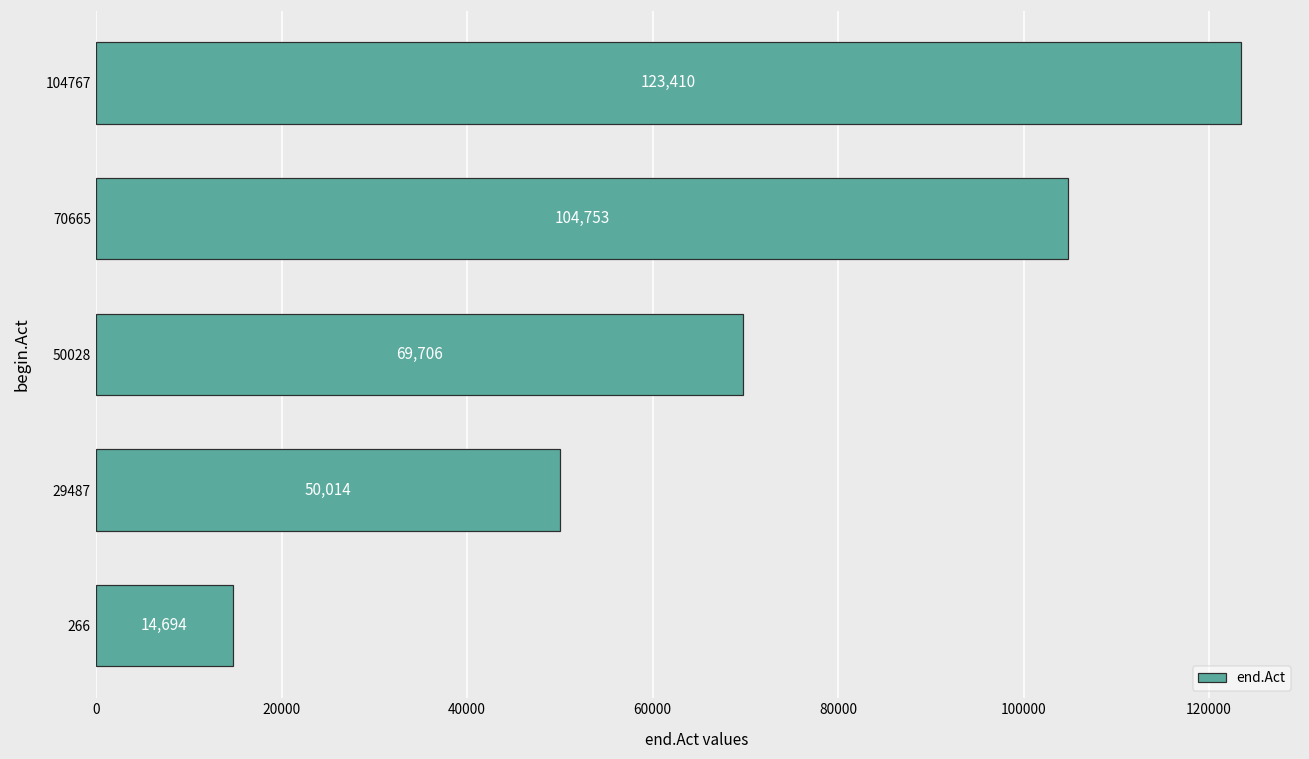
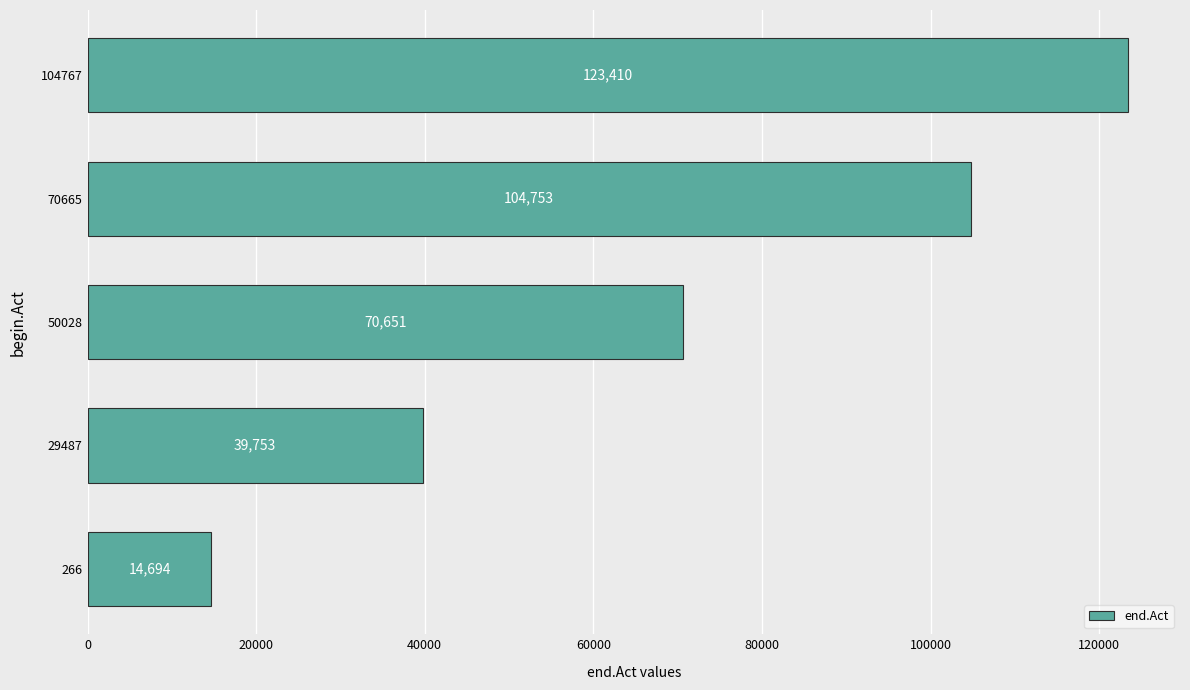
  {
    "104767": "123,410",
    "70665": "104,753",
-   "50028": "69,706",
-   "29487": "50,014",
+   "50028": "70,651",
+   "29487": "39,753",
    "266": "14,694"
  }
